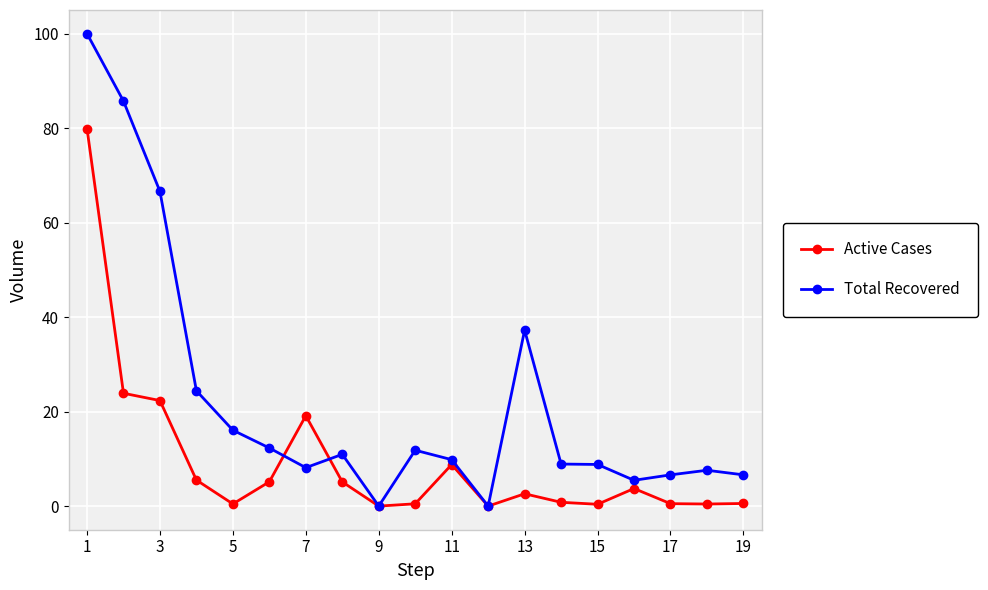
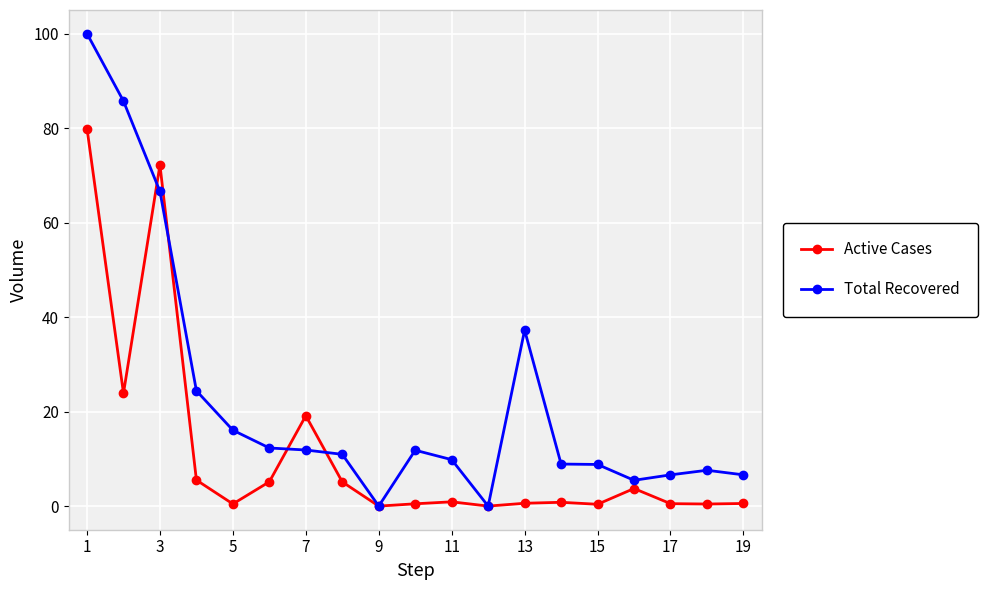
  {
    "Active Cases": {
      "1": 80,
-     "3": 22,
+     "3": 72,
      "5": 0,
      "7": 19,
-     "11": 9,
-     "13": 3,
+     "11": 1,
+     "13": 1,
      "15": 0,
      "17": 1,
      "19": 1
    },
    "Total Recovered": {
      "1": 100,
      "3": 67,
      "5": 16,
-     "7": 8,
+     "7": 12,
      "11": 10,
      "13": 37,
      "15": 9,
      "17": 7,
      "19": 7
    }
  }
